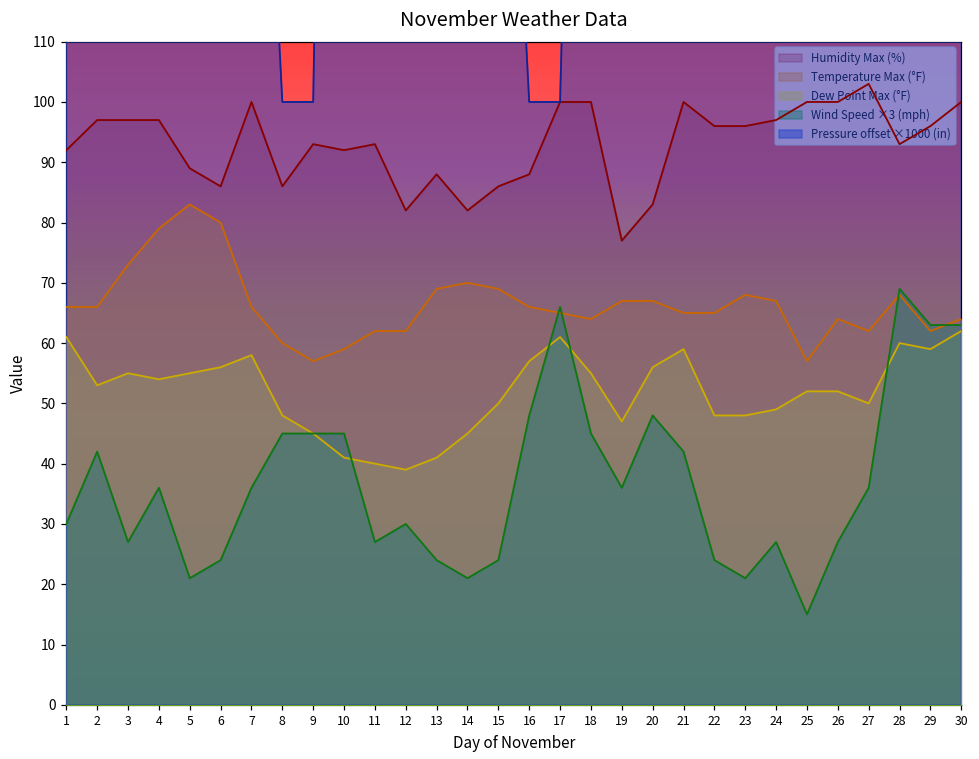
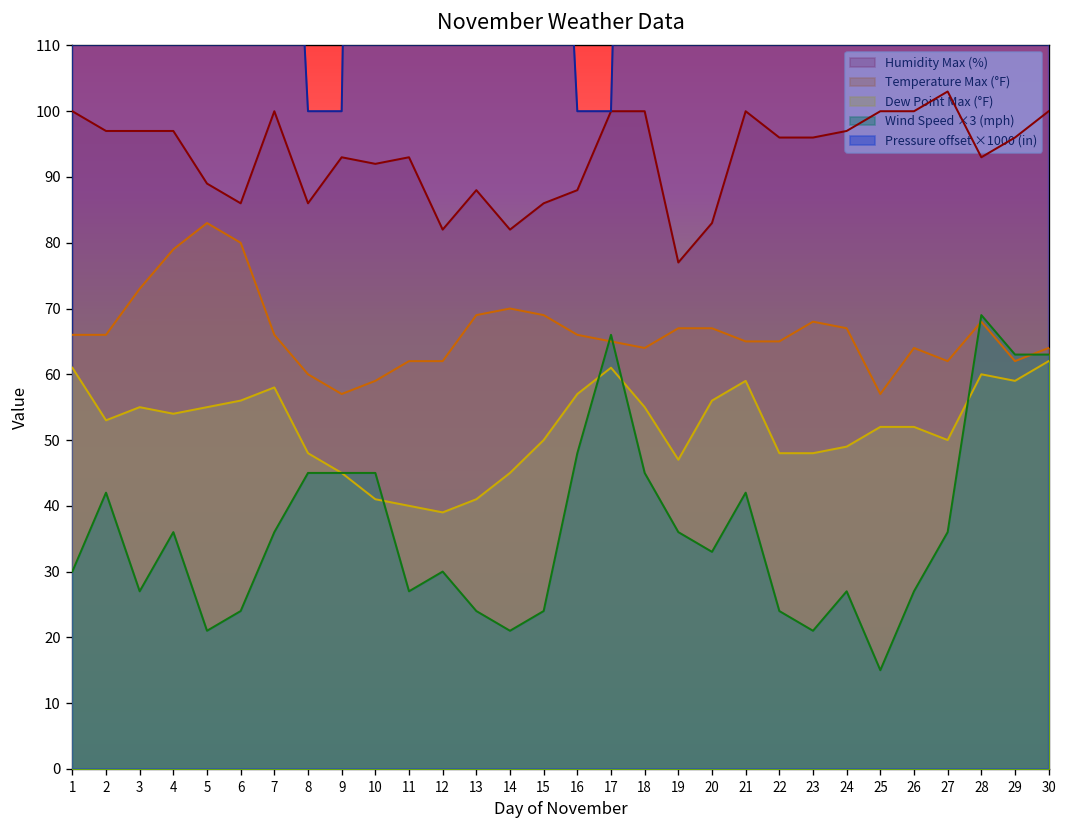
  {
    "Humidity Max (%)": {
-     "1": 92,
+     "1": 100,
      "2": 97,
      "3": 97,
      "4": 97,
      "5": 89,
      "6": 86,
      "7": 100,
      "8": 86,
      "9": 93,
      "10": 92,
      "11": 93,
      "12": 82,
      "13": 88,
      "14": 82,
      "15": 86,
      "16": 88,
      "18": 100,
      "19": 77,
      "20": 83,
      "21": 100,
      "22": 96,
      "23": 96,
      "28": 93,
      "30": 100
    },
    "Wind Speed ×3 (mph)": {
      "1": 30,
      "2": 42,
      "3": 27,
      "4": 36,
      "5": 21,
      "6": 24,
      "7": 36,
      "8": 45,
      "10": 45,
      "11": 27,
      "12": 30,
      "13": 24,
      "14": 21,
      "15": 24,
      "16": 48,
      "17": 66,
      "18": 45,
      "19": 36,
-     "20": 48,
+     "20": 33,
      "21": 42,
      "22": 24,
      "23": 21,
      "24": 27,
      "25": 15,
      "26": 27,
      "27": 36,
      "28": 69,
      "29": 63,
      "30": 63
    },
    "Pressure offset ×1000 (in)": {
      "8": 100,
      "9": 100,
      "16": 100
    }
  }
